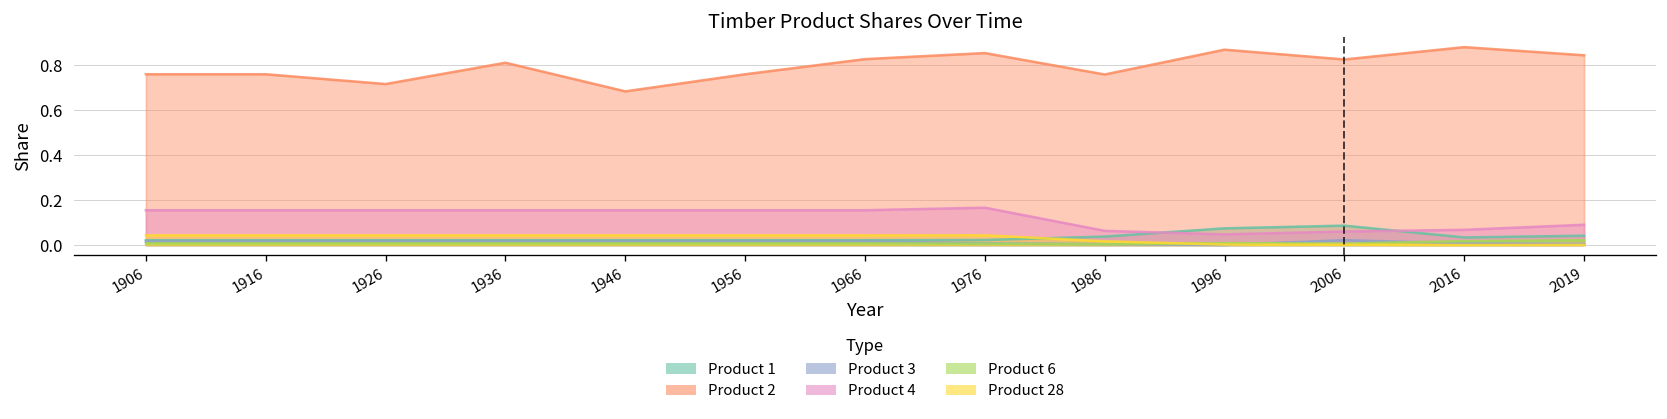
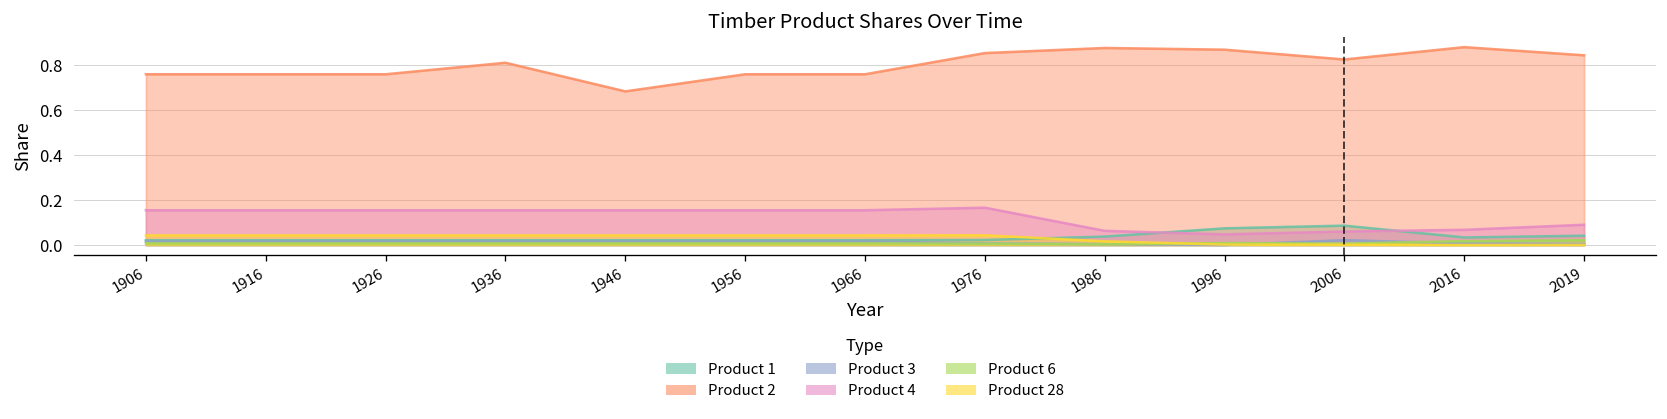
  {
    "Product 2": {
      "1906": 0.76,
      "1916": 0.76,
-     "1926": 0.72,
+     "1926": 0.76,
      "1936": 0.81,
      "1946": 0.68,
      "1956": 0.76,
-     "1966": 0.83,
+     "1966": 0.76,
      "1976": 0.85,
-     "1986": 0.76,
+     "1986": 0.88,
      "1996": 0.87,
      "2006": 0.83,
      "2016": 0.88,
      "2019": 0.84
    },
    "Product 4": {
      "1906": 0.15,
      "1916": 0.15,
      "1926": 0.15,
      "1936": 0.15,
      "1946": 0.15,
      "1956": 0.15,
      "1966": 0.15,
      "1976": 0.17,
      "1986": 0.06,
      "1996": 0.05,
      "2006": 0.06,
      "2016": 0.07,
      "2019": 0.09
    },
    "Product 6": {
      "2019": 0.02
    },
    "Product 28": {
      "1906": 0.04,
      "1916": 0.04,
      "1926": 0.04,
      "1936": 0.04,
      "1946": 0.04,
      "1956": 0.04,
      "1966": 0.04,
      "1976": 0.04
    }
  }
